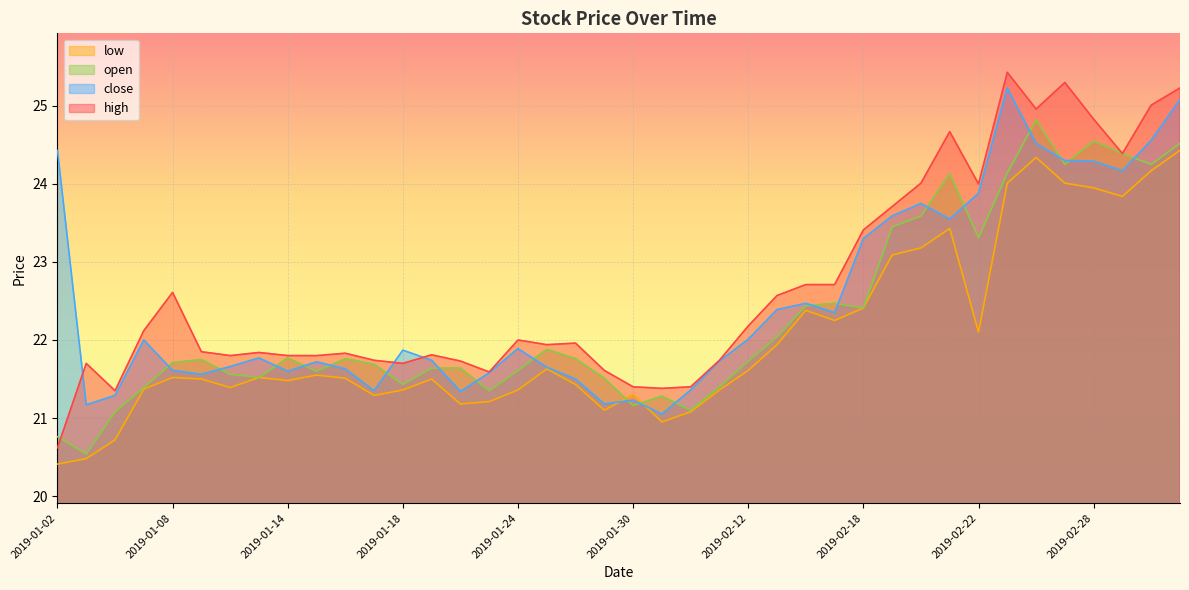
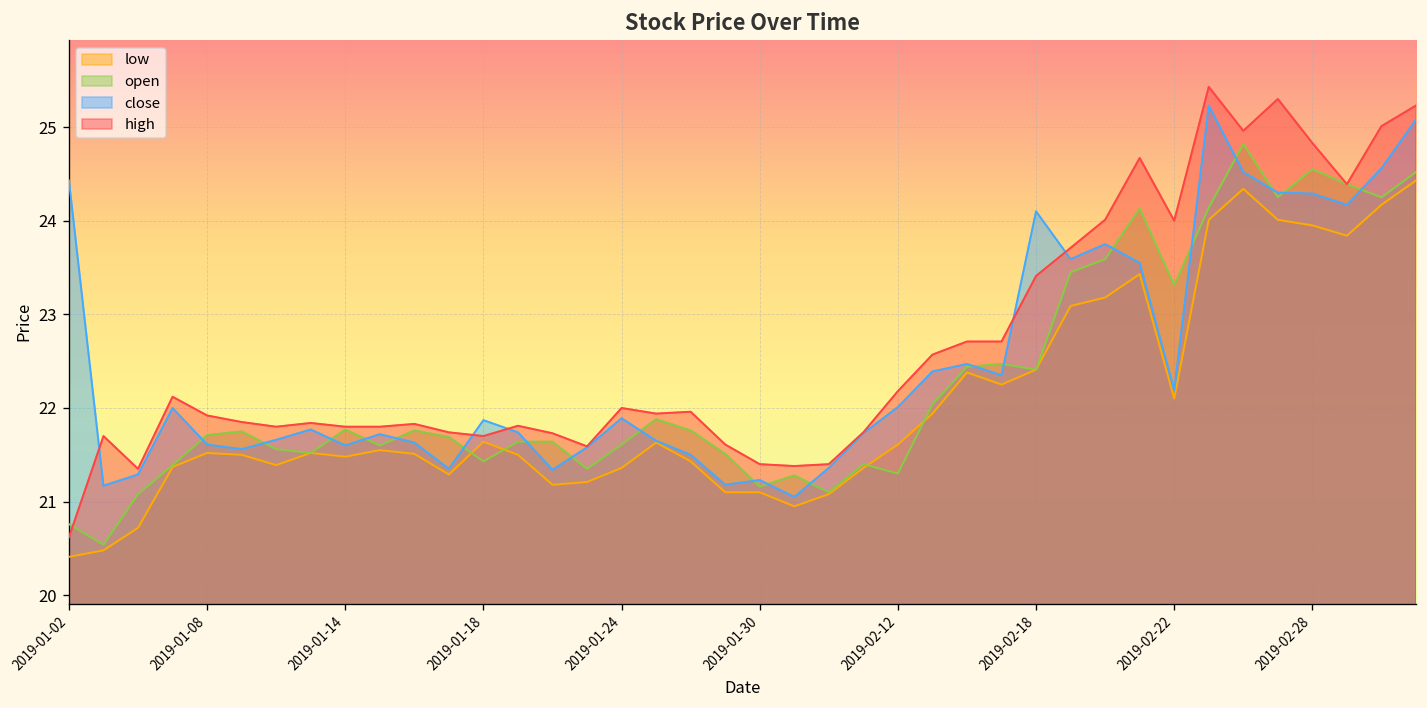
  {
    "low": {
      "2019-01-02": 20.4,
      "2019-01-08": 21.5,
      "2019-01-14": 21.5,
-     "2019-01-18": 21.4,
+     "2019-01-18": 21.6,
      "2019-01-24": 21.4,
-     "2019-01-30": 21.3,
+     "2019-01-30": 21.1,
      "2019-02-12": 21.6,
      "2019-02-22": 22.1,
      "2019-02-28": 24.0
    },
    "open": {
      "2019-01-02": 20.8,
      "2019-01-08": 21.7,
      "2019-01-18": 21.4,
      "2019-01-24": 21.6,
      "2019-01-30": 21.2,
-     "2019-02-12": 21.7,
+     "2019-02-12": 21.3,
      "2019-02-22": 23.3,
      "2019-02-28": 24.6
    },
    "close": {
      "2019-01-02": 24.4,
      "2019-01-08": 21.6,
      "2019-01-14": 21.6,
      "2019-01-18": 21.9,
      "2019-01-24": 21.9,
      "2019-01-30": 21.2,
      "2019-02-12": 22.0,
-     "2019-02-18": 23.3,
-     "2019-02-22": 23.9,
+     "2019-02-18": 24.1,
+     "2019-02-22": 22.2,
      "2019-02-28": 24.3
    },
    "high": {
      "2019-01-02": 20.6,
-     "2019-01-08": 22.6,
+     "2019-01-08": 21.9,
      "2019-01-18": 21.7,
      "2019-01-24": 22.0,
      "2019-01-30": 21.4,
      "2019-02-12": 22.2,
      "2019-02-18": 23.4,
      "2019-02-22": 24.0,
      "2019-02-28": 24.8
    }
  }
